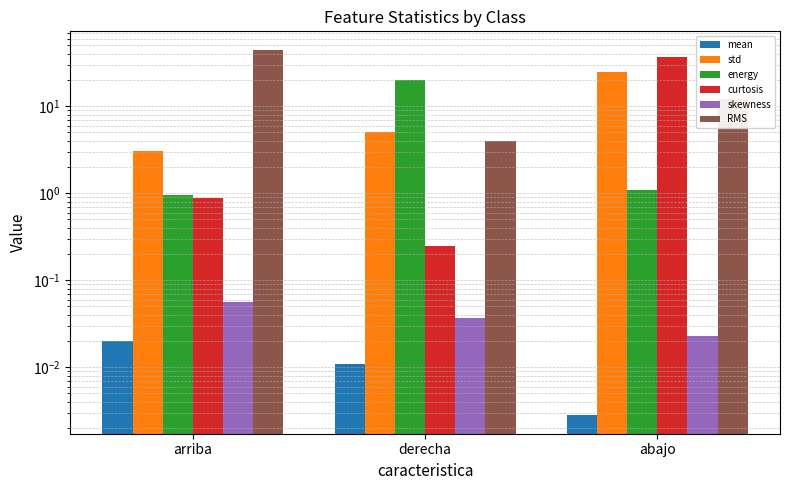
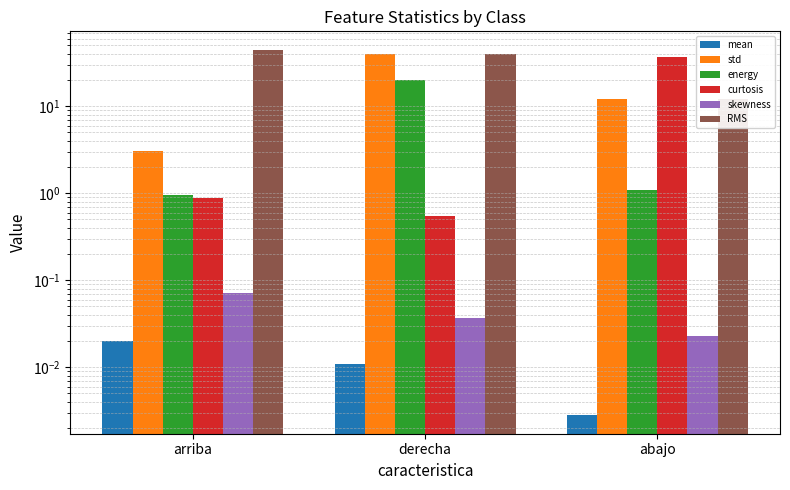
  {
    "mean": {
      "arriba": 0.02,
      "derecha": 0.011,
      "abajo": 0.0028
    },
    "std": {
      "arriba": 3,
-     "derecha": 5,
-     "abajo": 25
+     "derecha": 40,
+     "abajo": 12
    },
    "energy": {
      "arriba": 0.9,
      "derecha": 20,
      "abajo": 1.1
    },
    "curtosis": {
      "arriba": 0.9,
-     "derecha": 0.25,
+     "derecha": 0.5,
      "abajo": 37
    },
    "skewness": {
-     "arriba": 0.06,
+     "arriba": 0.07,
      "derecha": 0.037,
      "abajo": 0.023
    },
    "RMS": {
      "arriba": 40,
-     "derecha": 4
+     "derecha": 40
    }
  }
